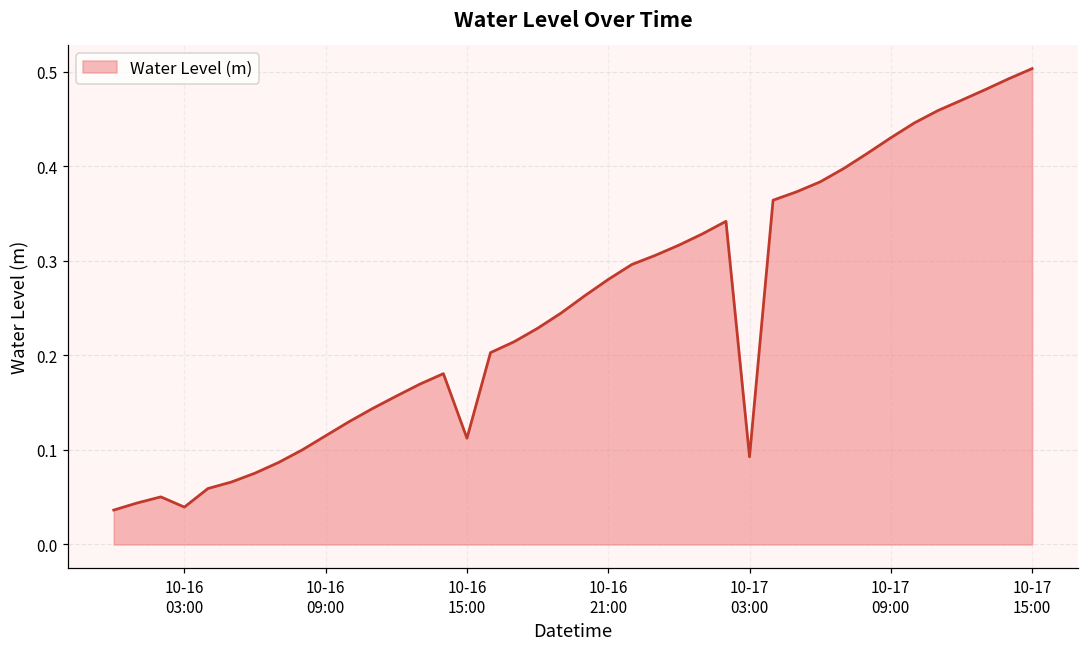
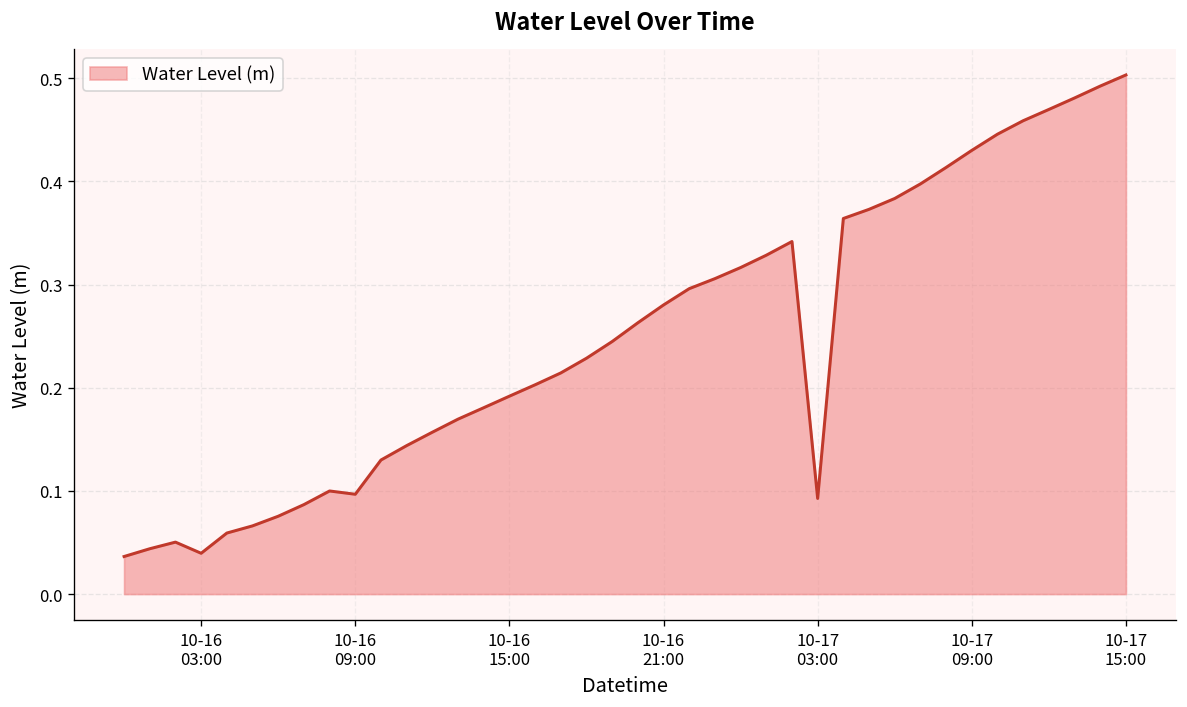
  {
    "10-16 03:00": 0.04,
-   "10-16 09:00": 0.11,
-   "10-16 15:00": 0.11,
+   "10-16 09:00": 0.10,
+   "10-16 15:00": 0.19,
    "10-16 21:00": 0.28,
    "10-17 03:00": 0.09,
    "10-17 09:00": 0.43,
    "10-17 15:00": 0.50
  }
